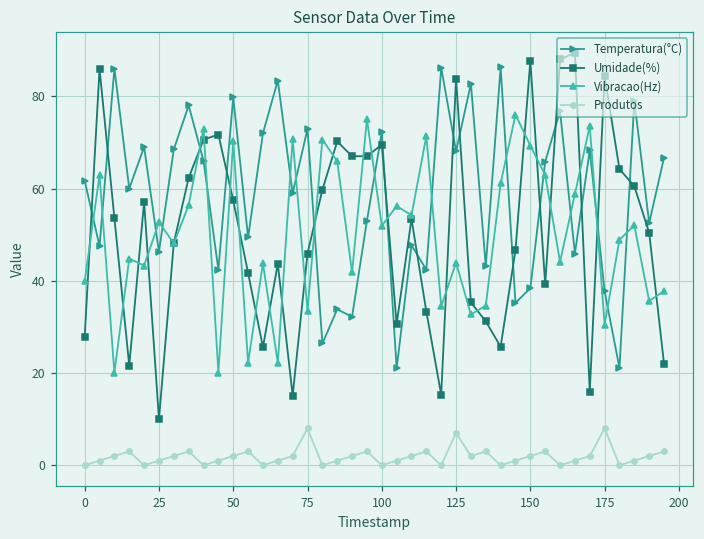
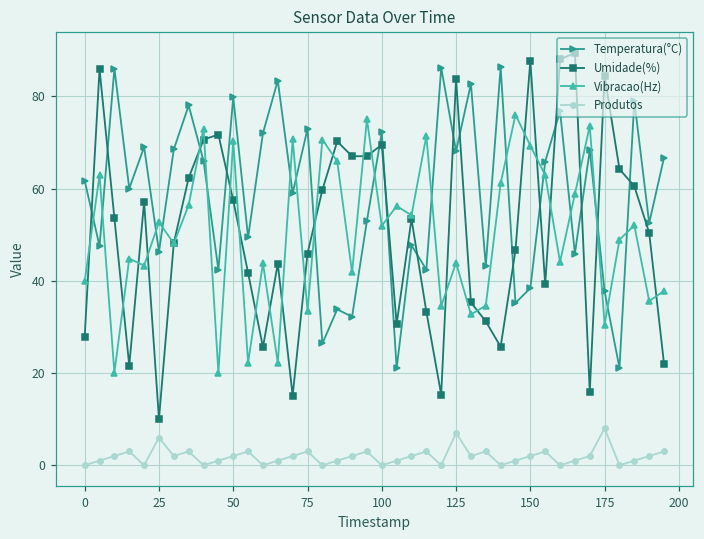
  {
    "Produtos": {
      "0": 0,
-     "25": 1,
+     "25": 6,
      "50": 2,
-     "75": 8,
+     "75": 3,
      "100": 0,
      "125": 7,
      "150": 2,
      "175": 8
    }
  }
